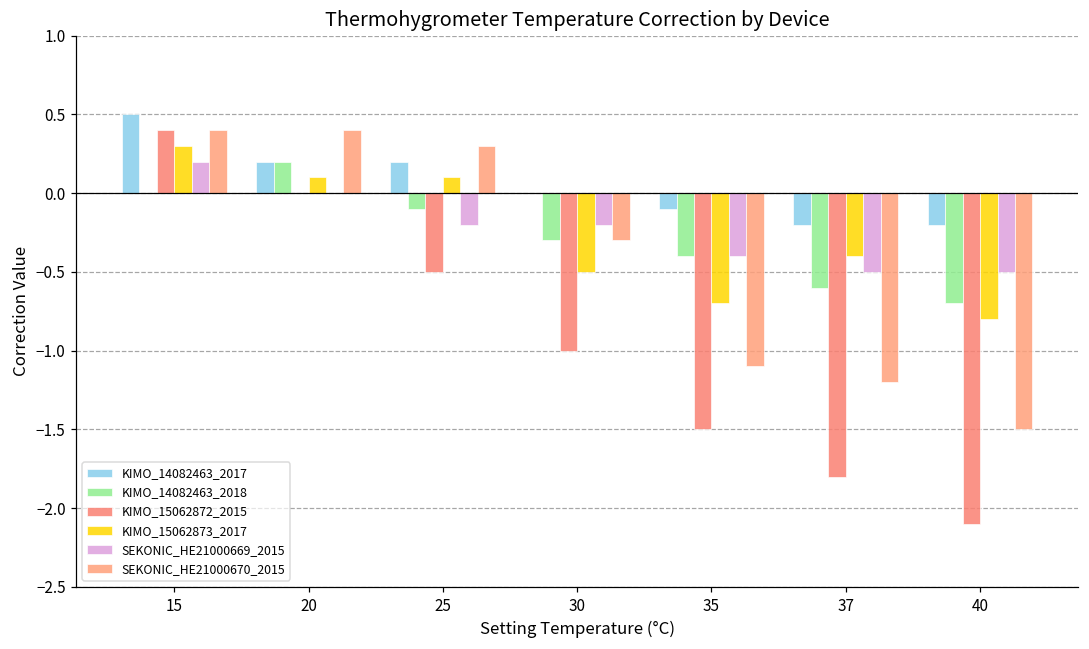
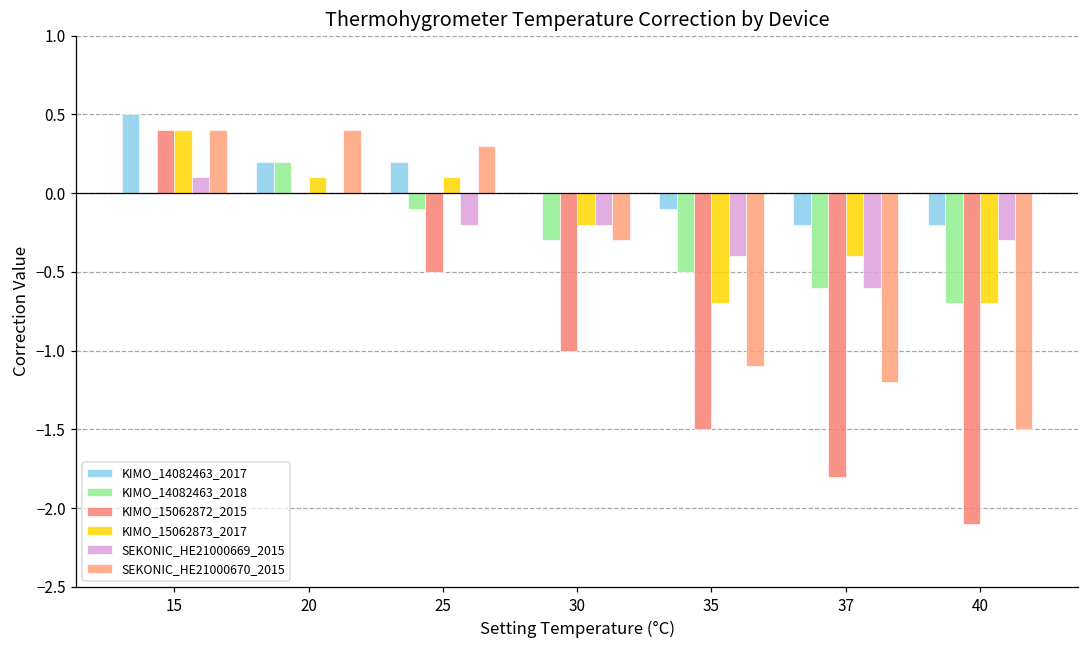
  {
    "KIMO_14082463_2017": {
      "15": 0.5,
      "20": 0.2,
      "25": 0.2,
      "30": 0.0,
      "35": -0.1,
      "37": -0.2,
      "40": -0.2
    },
    "KIMO_14082463_2018": {
      "15": 0.0,
      "20": 0.2,
      "25": -0.1,
      "30": -0.3,
-     "35": -0.4,
+     "35": -0.5,
      "37": -0.6,
      "40": -0.7
    },
    "KIMO_15062873_2017": {
-     "15": 0.3,
+     "15": 0.4,
      "20": 0.1,
      "25": 0.1,
-     "30": -0.5,
+     "30": -0.2,
      "35": -0.7,
      "37": -0.4,
-     "40": -0.8
+     "40": -0.7
    },
    "SEKONIC_HE21000669_2015": {
-     "15": 0.2,
+     "15": 0.1,
      "20": 0.0,
      "25": -0.2,
      "30": -0.2,
      "35": -0.4,
-     "37": -0.5,
-     "40": -0.5
+     "37": -0.6,
+     "40": -0.3
    }
  }
